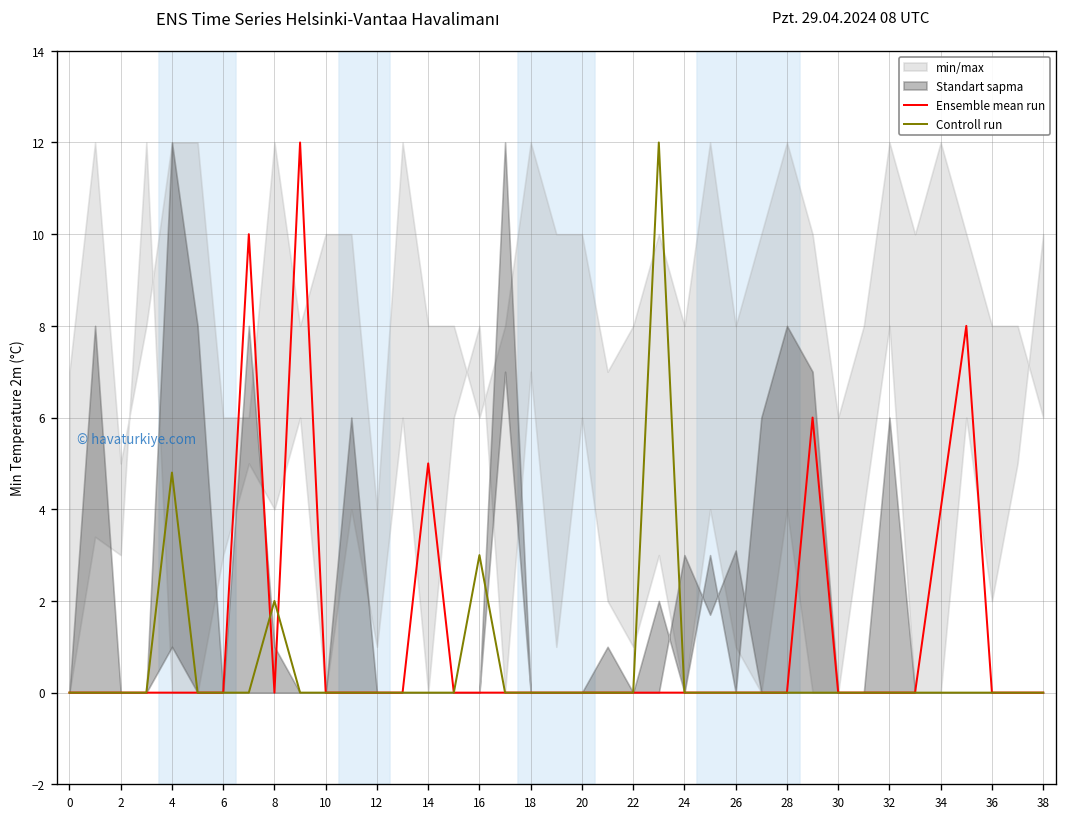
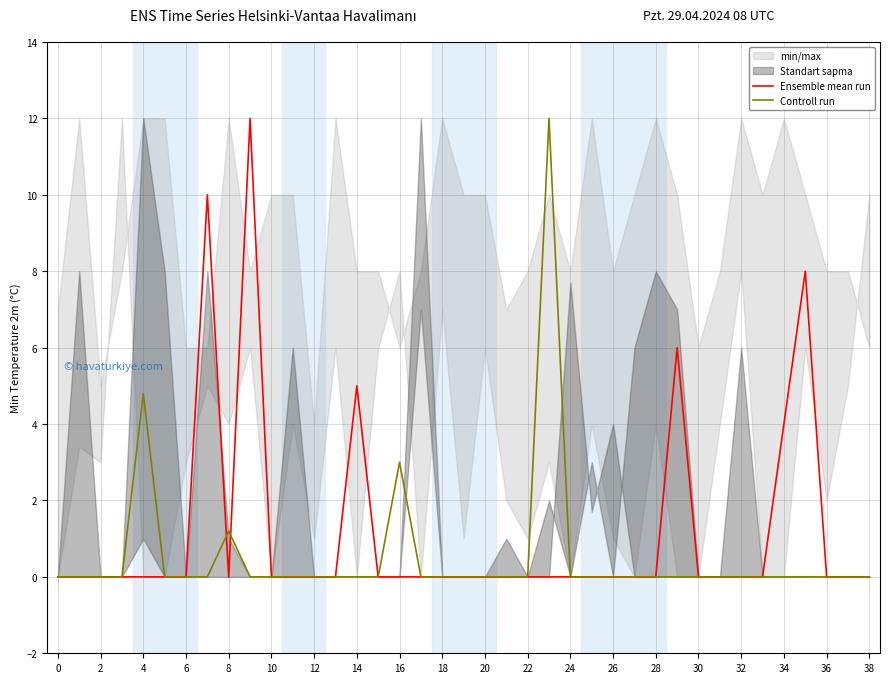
  {
    "Ensemble mean run": {
      "4": 0.0,
      "8": 0.0,
      "14": 5.0,
      "34": 4.0
    },
    "Controll run": {
      "4": 4.8,
-     "8": 2.0,
+     "8": 1.2,
      "16": 3.0
    },
    "Standart sapma": {
-     "24": 3.0,
-     "26": 3.1
+     "24": 7.7,
+     "26": 4.0
    }
  }
